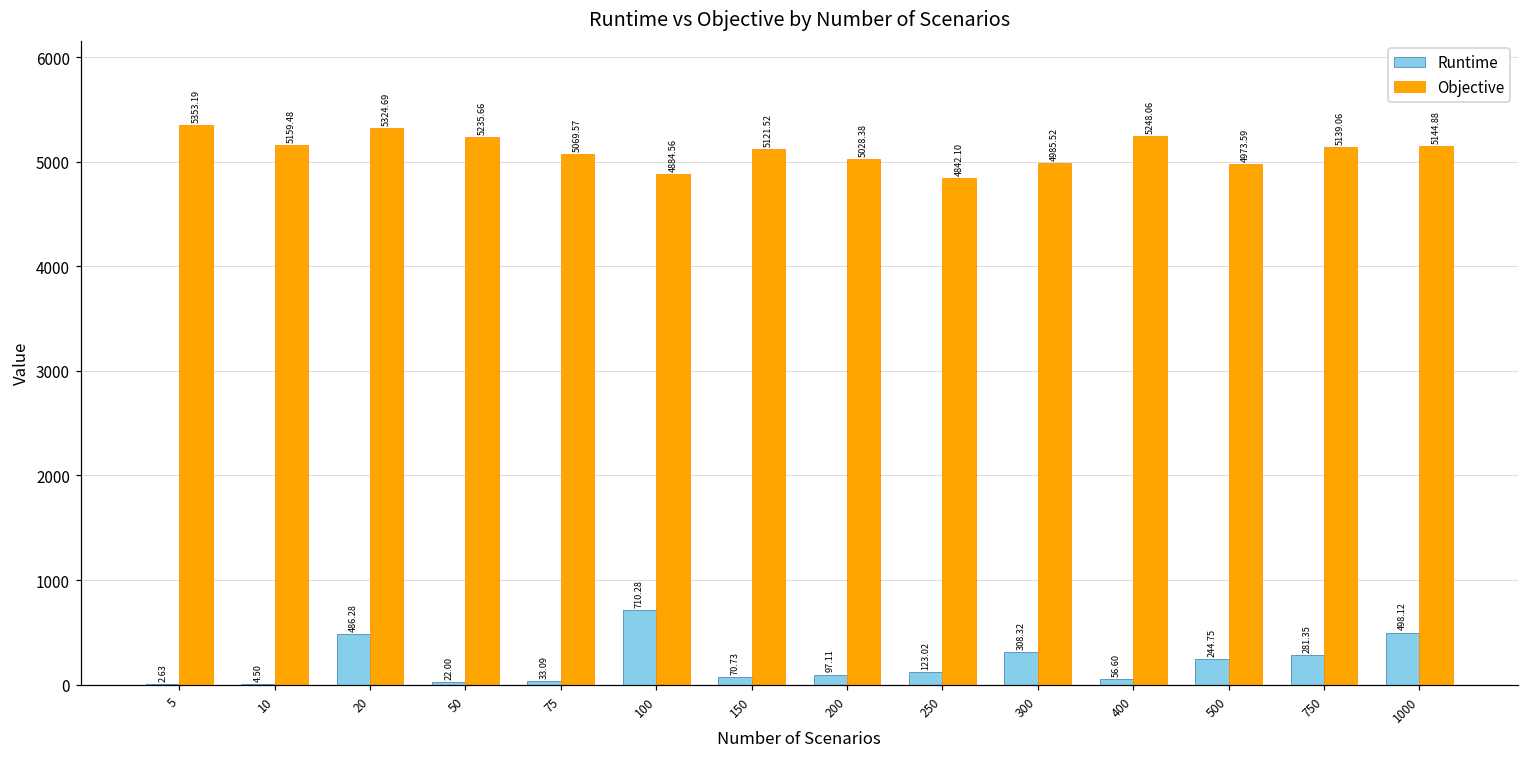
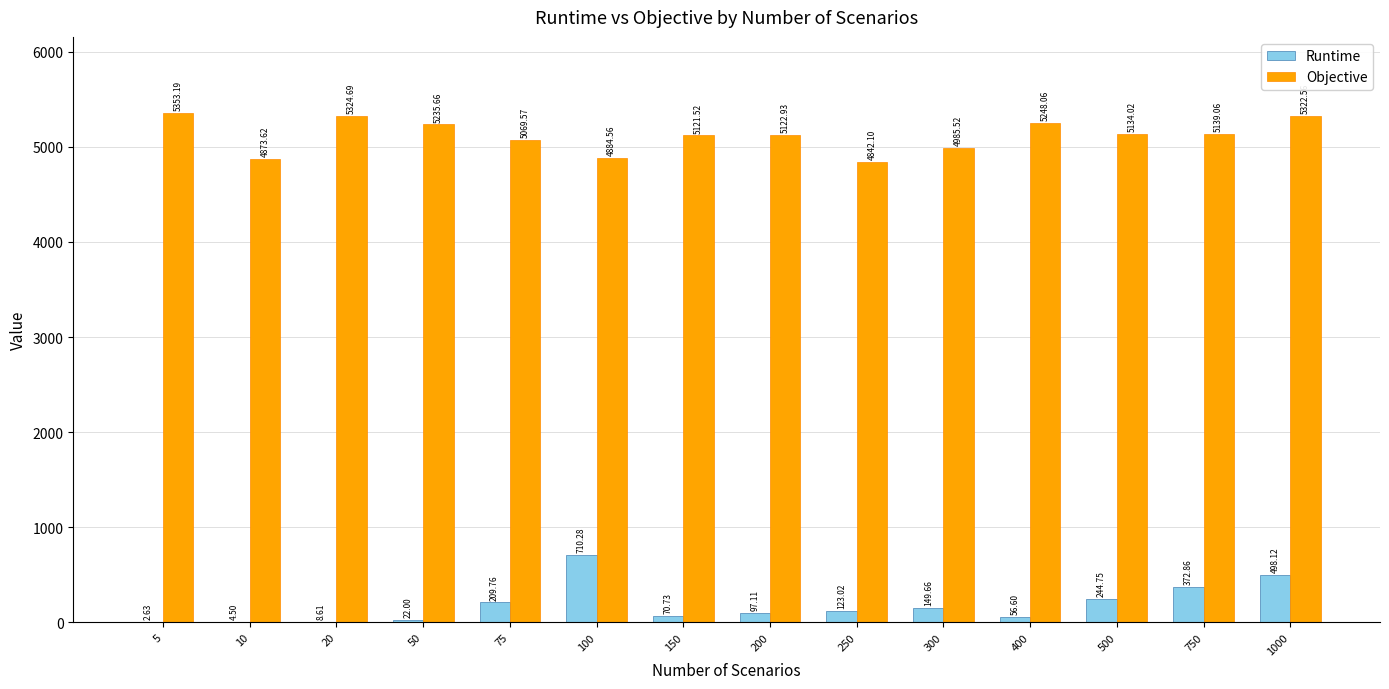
  {
    "Runtime": {
      "5": 2.63,
      "10": 4.50,
-     "20": 486.28,
+     "20": 8.61,
      "50": 22.00,
-     "75": 33.09,
+     "75": 209.76,
      "100": 710.28,
      "150": 70.73,
      "200": 97.11,
      "250": 123.02,
-     "300": 308.32,
+     "300": 149.66,
      "400": 56.60,
      "500": 244.75,
-     "750": 281.35,
+     "750": 372.86,
      "1000": 498.12
    },
    "Objective": {
      "5": 5353.19,
-     "10": 5159.48,
+     "10": 4873.62,
      "20": 5324.69,
      "50": 5235.66,
      "75": 5069.57,
      "100": 4884.56,
      "150": 5121.52,
-     "200": 5028.38,
+     "200": 5122.93,
      "250": 4842.10,
      "300": 4985.52,
      "400": 5248.06,
-     "500": 4973.59,
+     "500": 5134.02,
      "750": 5139.06,
-     "1000": 5100
+     "1000": 5300
    }
  }
